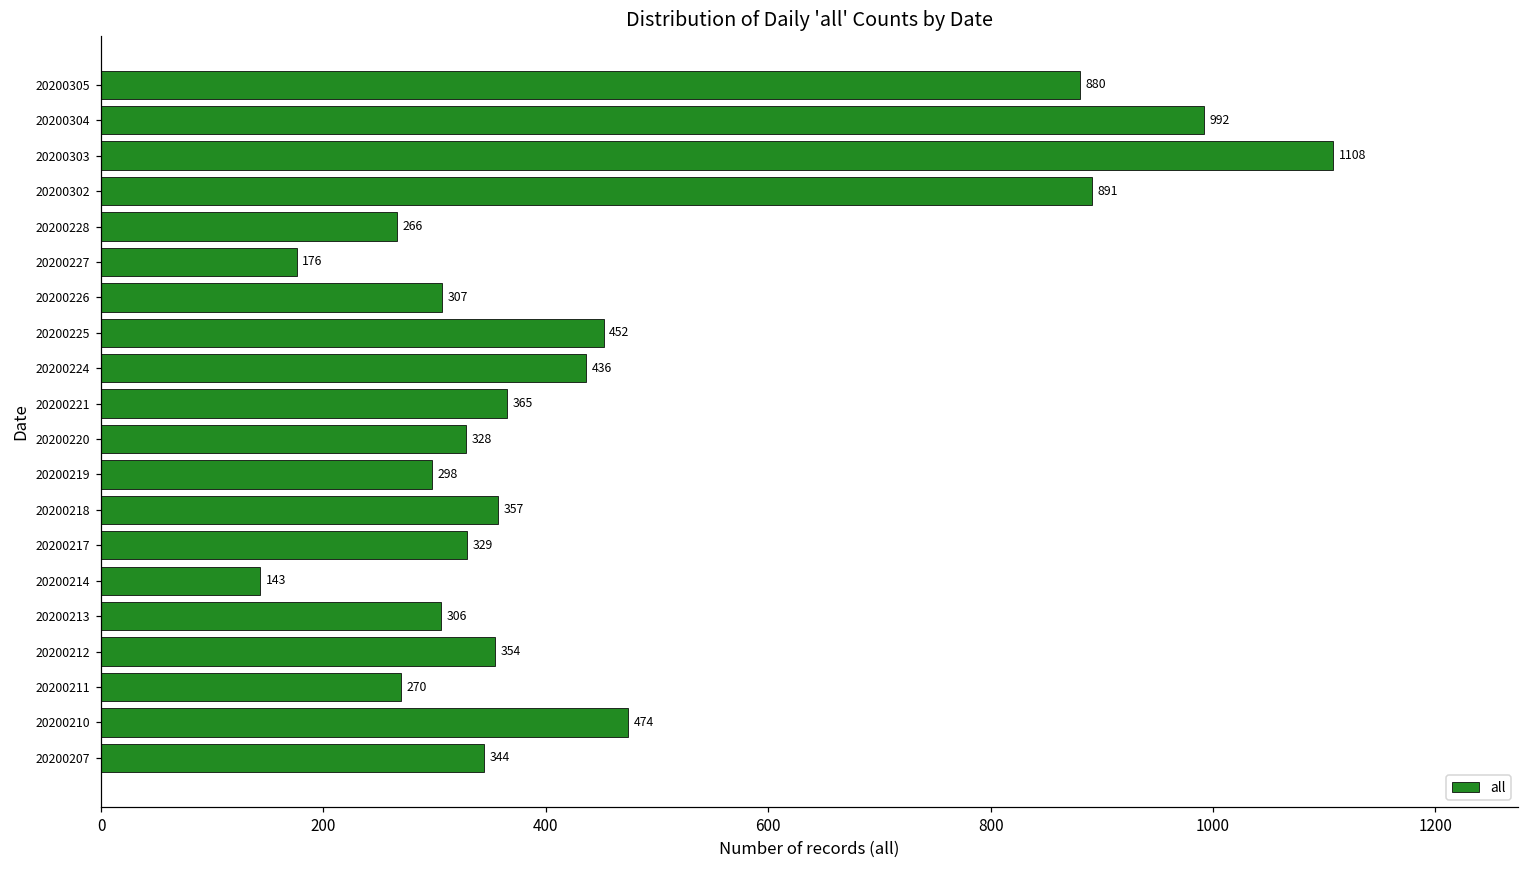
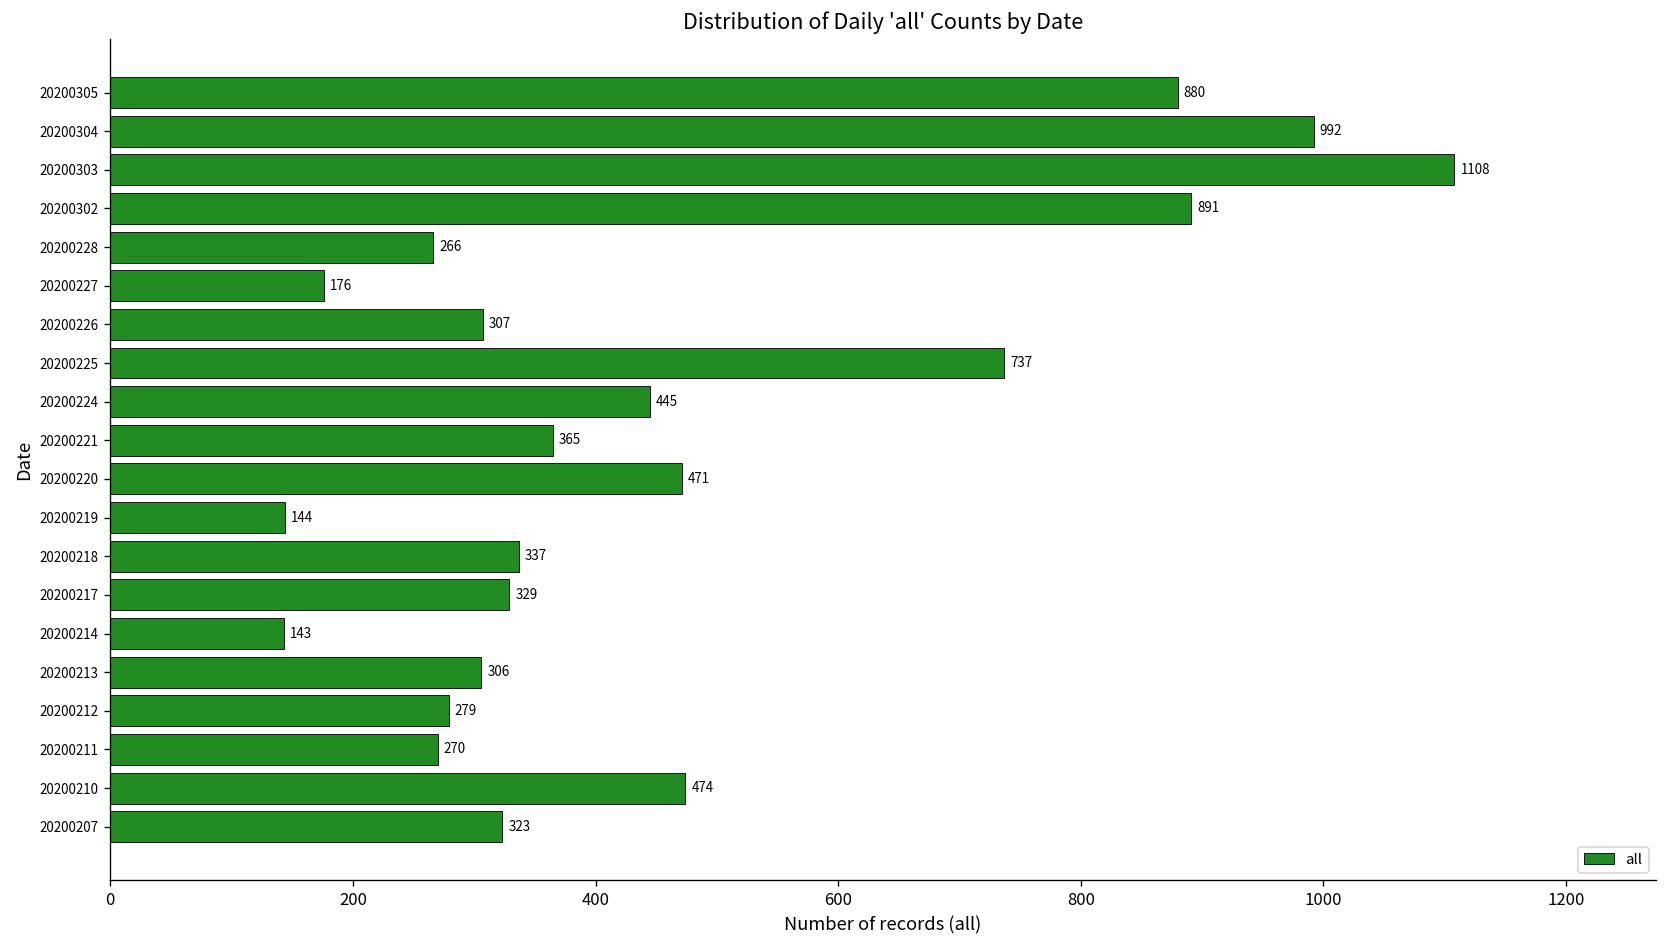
  {
    "20200305": 880,
    "20200304": 992,
    "20200303": 1108,
    "20200302": 891,
    "20200228": 266,
    "20200227": 176,
    "20200226": 307,
-   "20200225": 452,
-   "20200224": 436,
+   "20200225": 737,
+   "20200224": 445,
    "20200221": 365,
-   "20200220": 328,
-   "20200219": 298,
-   "20200218": 357,
+   "20200220": 471,
+   "20200219": 144,
+   "20200218": 337,
    "20200217": 329,
    "20200214": 143,
    "20200213": 306,
-   "20200212": 354,
+   "20200212": 279,
    "20200211": 270,
    "20200210": 474,
-   "20200207": 344
+   "20200207": 323
  }
